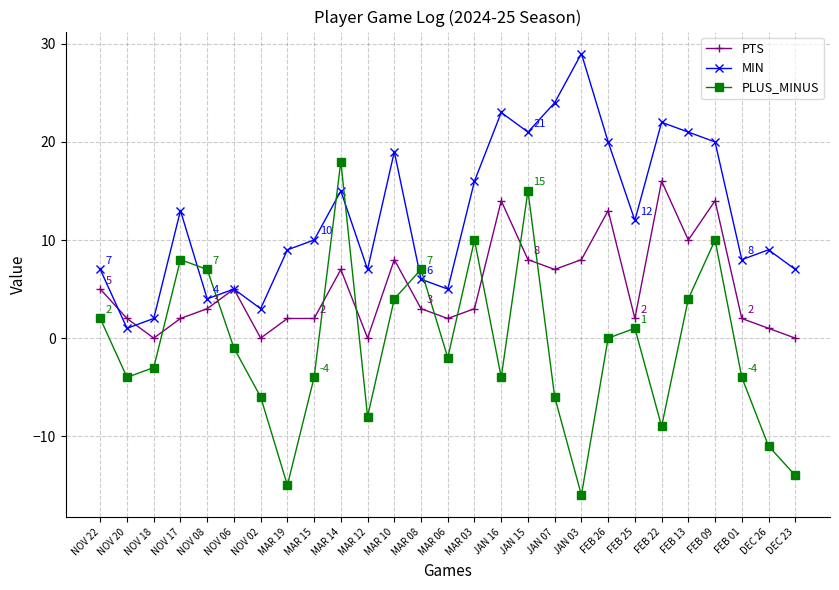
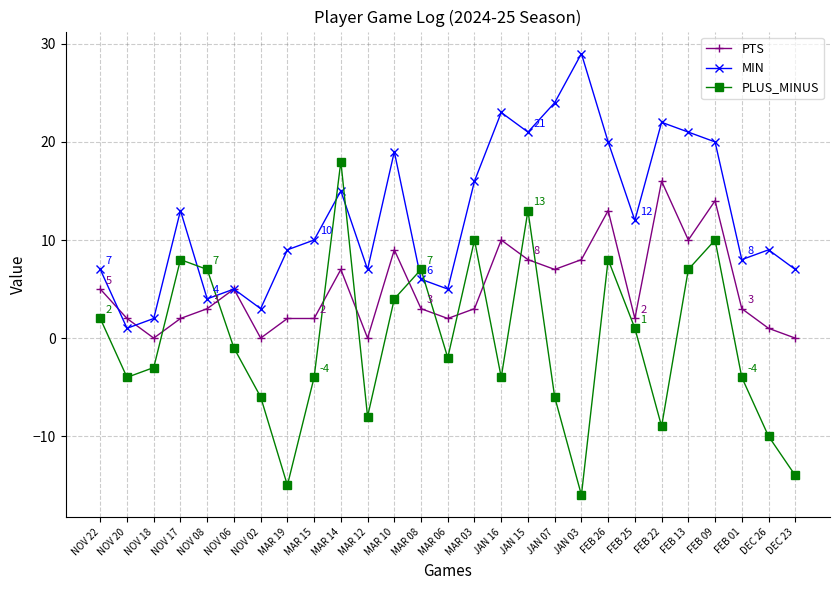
  {
    "PTS": {
      "NOV 22": 5,
      "NOV 08": 3,
      "MAR 15": 2,
-     "MAR 10": 8,
+     "MAR 10": 9,
      "MAR 08": 3,
-     "JAN 16": 14,
+     "JAN 16": 10,
      "JAN 15": 8,
      "FEB 25": 2,
-     "FEB 01": 2
+     "FEB 01": 3
    },
    "MIN": {
      "NOV 22": 7,
      "NOV 08": 4,
      "MAR 15": 10,
      "MAR 08": 6,
      "JAN 15": 21,
      "FEB 25": 12,
      "FEB 01": 8
    },
    "PLUS_MINUS": {
      "NOV 22": 2,
      "NOV 08": 7,
      "MAR 15": -4,
      "MAR 08": 7,
-     "JAN 15": 15,
-     "FEB 26": 0,
+     "JAN 15": 13,
+     "FEB 26": 8,
      "FEB 25": 1,
-     "FEB 13": 4,
+     "FEB 13": 7,
      "FEB 01": -4,
-     "DEC 26": -11
+     "DEC 26": -10
    }
  }
